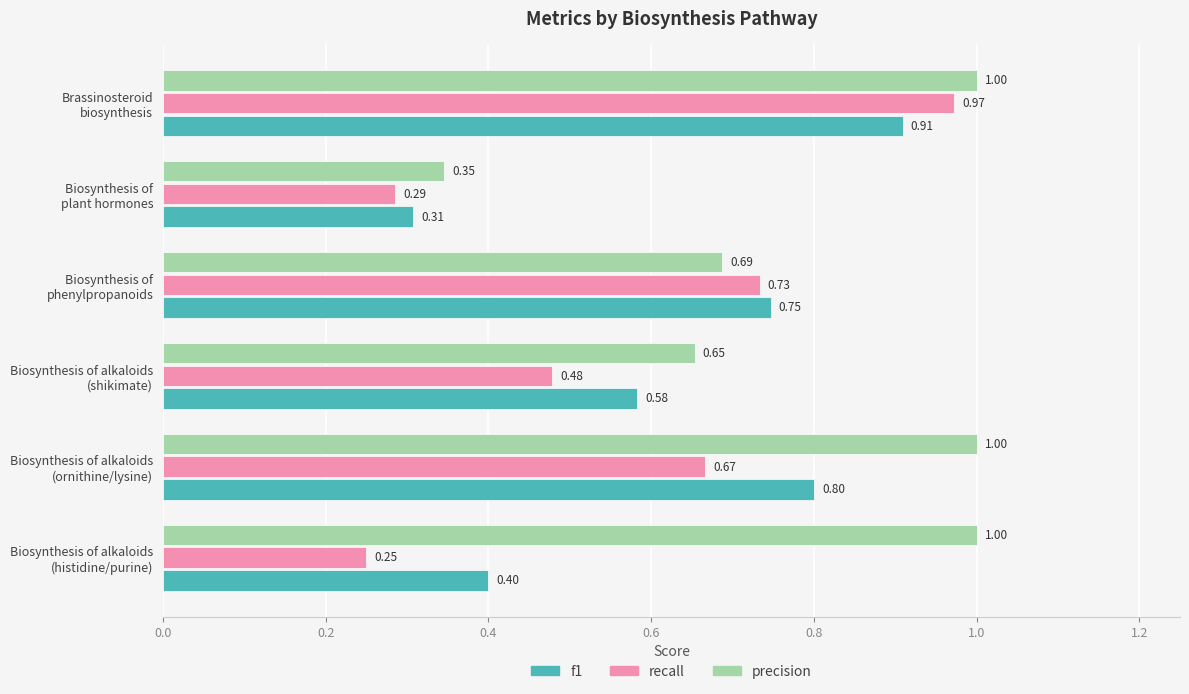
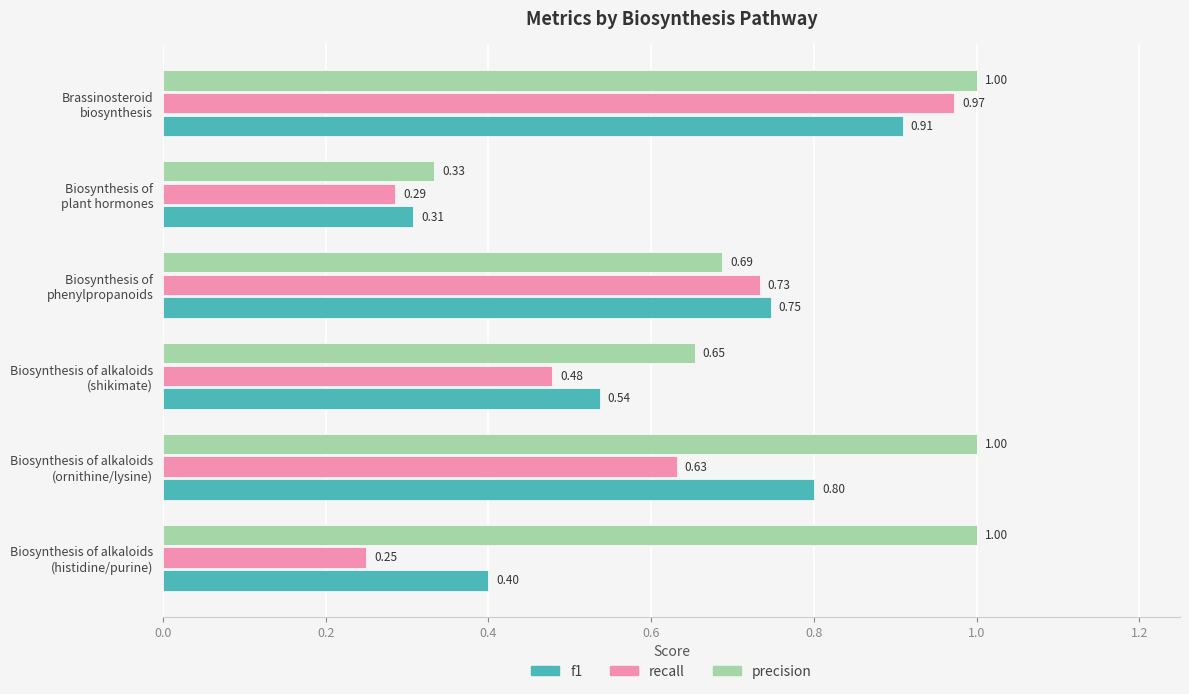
  {
    "f1": {
      "Brassinosteroid biosynthesis": 0.91,
      "Biosynthesis of plant hormones": 0.31,
      "Biosynthesis of phenylpropanoids": 0.75,
-     "Biosynthesis of alkaloids (shikimate)": 0.58,
+     "Biosynthesis of alkaloids (shikimate)": 0.54,
      "Biosynthesis of alkaloids (ornithine/lysine)": 0.80,
      "Biosynthesis of alkaloids (histidine/purine)": 0.40
    },
    "recall": {
      "Brassinosteroid biosynthesis": 0.97,
      "Biosynthesis of plant hormones": 0.29,
      "Biosynthesis of phenylpropanoids": 0.73,
      "Biosynthesis of alkaloids (shikimate)": 0.48,
-     "Biosynthesis of alkaloids (ornithine/lysine)": 0.67,
+     "Biosynthesis of alkaloids (ornithine/lysine)": 0.63,
      "Biosynthesis of alkaloids (histidine/purine)": 0.25
    },
    "precision": {
      "Brassinosteroid biosynthesis": 1.00,
-     "Biosynthesis of plant hormones": 0.35,
+     "Biosynthesis of plant hormones": 0.33,
      "Biosynthesis of phenylpropanoids": 0.69,
      "Biosynthesis of alkaloids (shikimate)": 0.65,
      "Biosynthesis of alkaloids (ornithine/lysine)": 1.00,
      "Biosynthesis of alkaloids (histidine/purine)": 1.00
    }
  }
